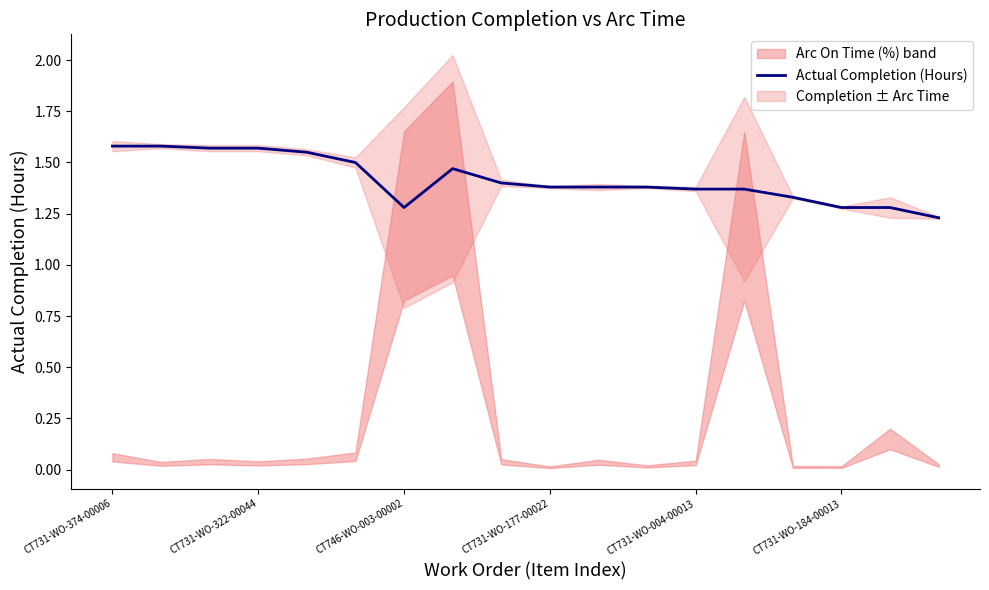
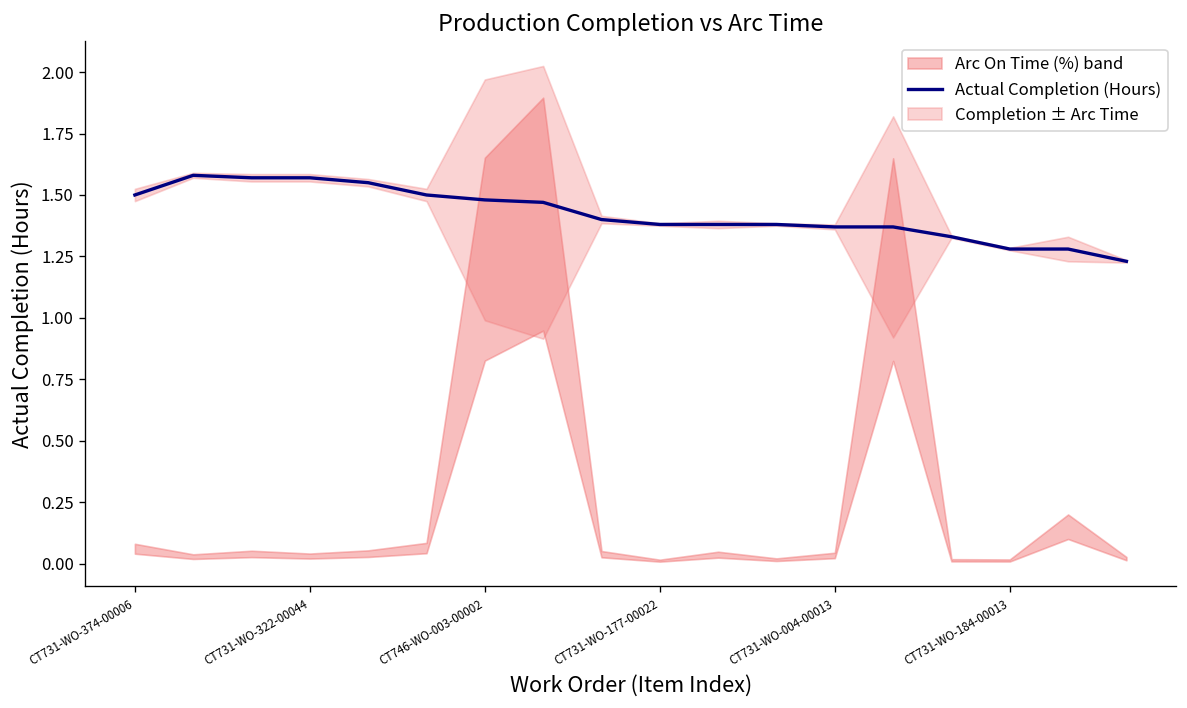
  {
    "Actual Completion (Hours)": {
-     "CT731-WO-374-00006": 1.58,
+     "CT731-WO-374-00006": 1.50,
      "CT731-WO-322-00044": 1.57,
-     "CT746-WO-003-00002": 1.28
+     "CT746-WO-003-00002": 1.48
    }
  }
